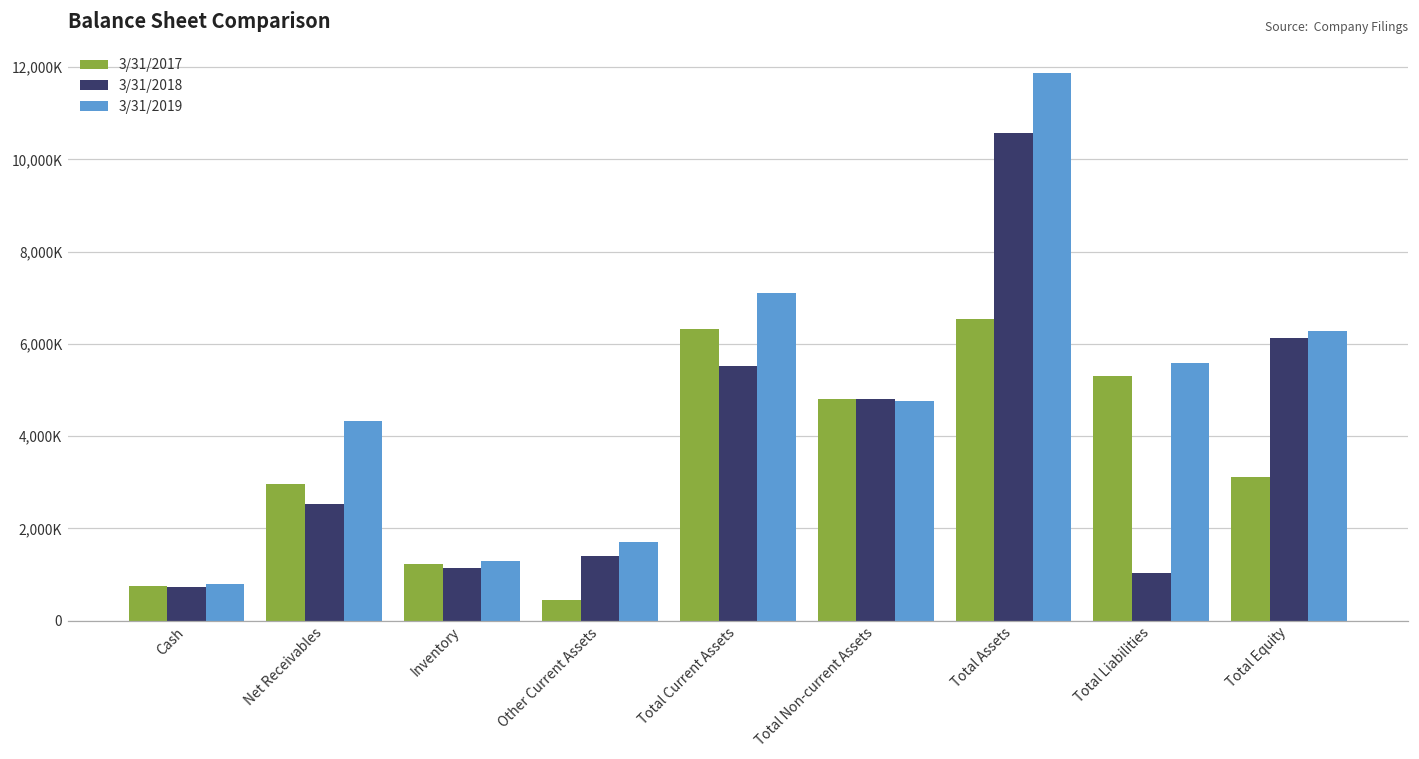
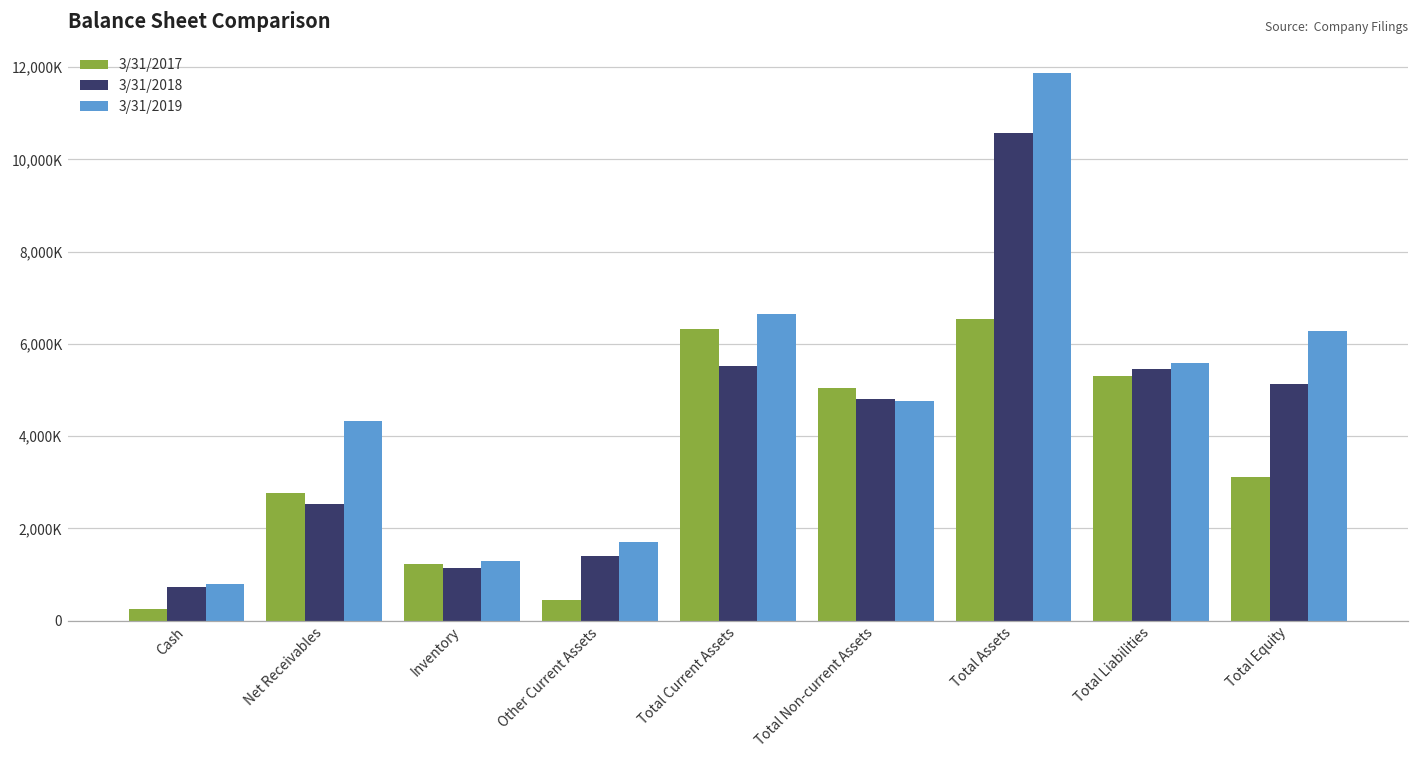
  {
    "3/31/2017": {
-     "Cash": "700,000",
-     "Net Receivables": "3,000,000",
+     "Cash": "200,000",
+     "Net Receivables": "2,800,000",
      "Inventory": "1,200,000",
      "Other Current Assets": "400,000",
      "Total Current Assets": "6,300,000",
-     "Total Non-current Assets": "4,800,000",
+     "Total Non-current Assets": "5,000,000",
      "Total Assets": "6,500,000",
      "Total Liabilities": "5,300,000",
      "Total Equity": "3,100,000"
    },
    "3/31/2018": {
      "Cash": "700,000",
      "Net Receivables": "2,500,000",
      "Inventory": "1,100,000",
      "Other Current Assets": "1,400,000",
      "Total Current Assets": "5,500,000",
      "Total Non-current Assets": "4,800,000",
      "Total Assets": "10,600,000",
-     "Total Liabilities": "1,000,000",
-     "Total Equity": "6,100,000"
+     "Total Liabilities": "5,400,000",
+     "Total Equity": "5,100,000"
    },
    "3/31/2019": {
      "Cash": "800,000",
      "Net Receivables": "4,300,000",
      "Inventory": "1,300,000",
      "Other Current Assets": "1,700,000",
-     "Total Current Assets": "7,100,000",
+     "Total Current Assets": "6,700,000",
      "Total Non-current Assets": "4,800,000",
      "Total Assets": "11,900,000",
      "Total Liabilities": "5,600,000",
      "Total Equity": "6,300,000"
    }
  }
